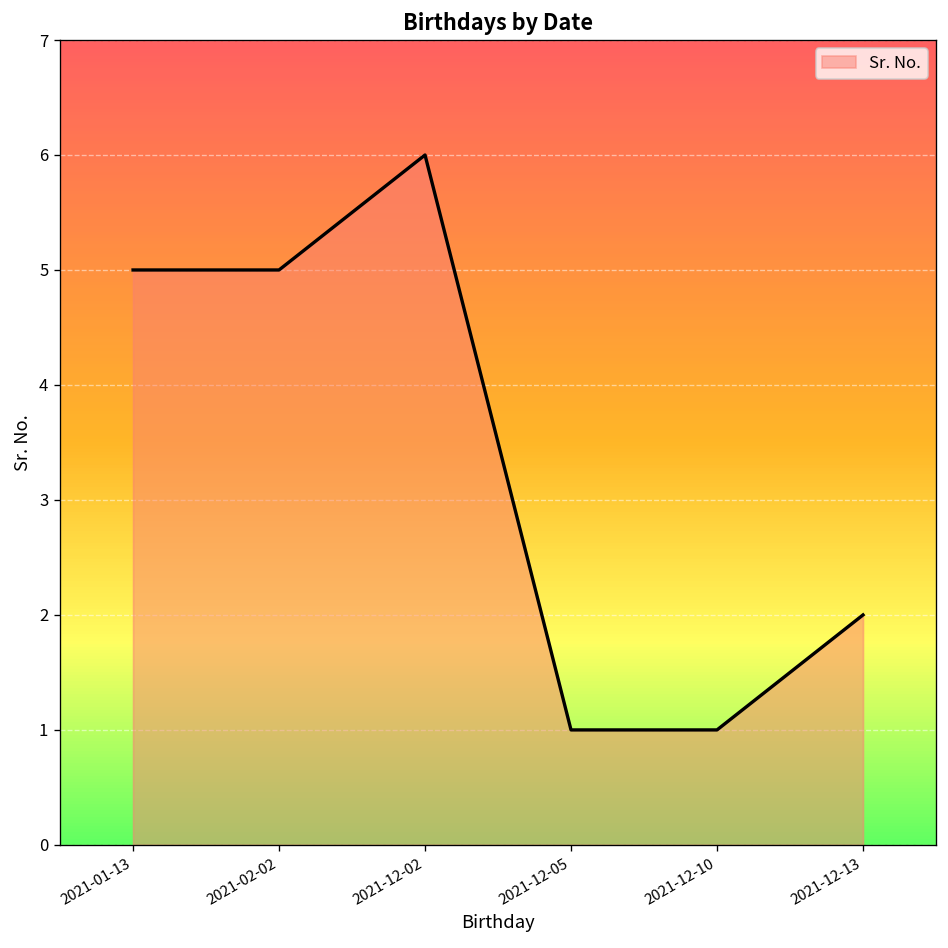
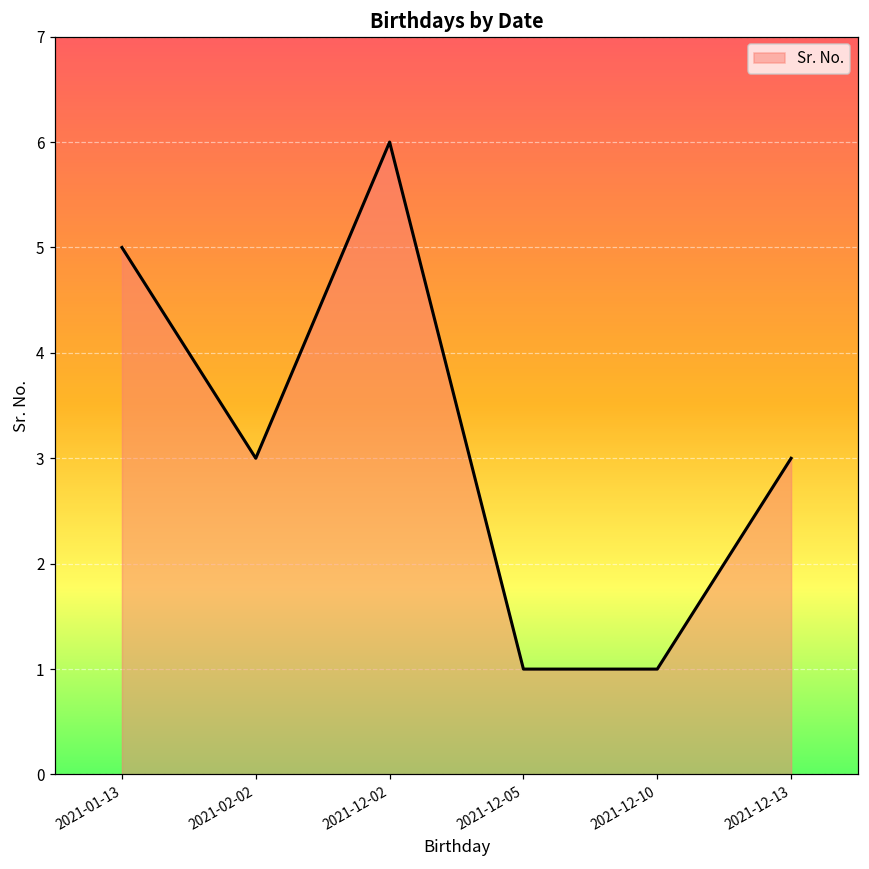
  {
    "2021-01-13": 5,
-   "2021-02-02": 5,
+   "2021-02-02": 3,
    "2021-12-02": 6,
    "2021-12-05": 1,
    "2021-12-10": 1,
-   "2021-12-13": 2
+   "2021-12-13": 3
  }
